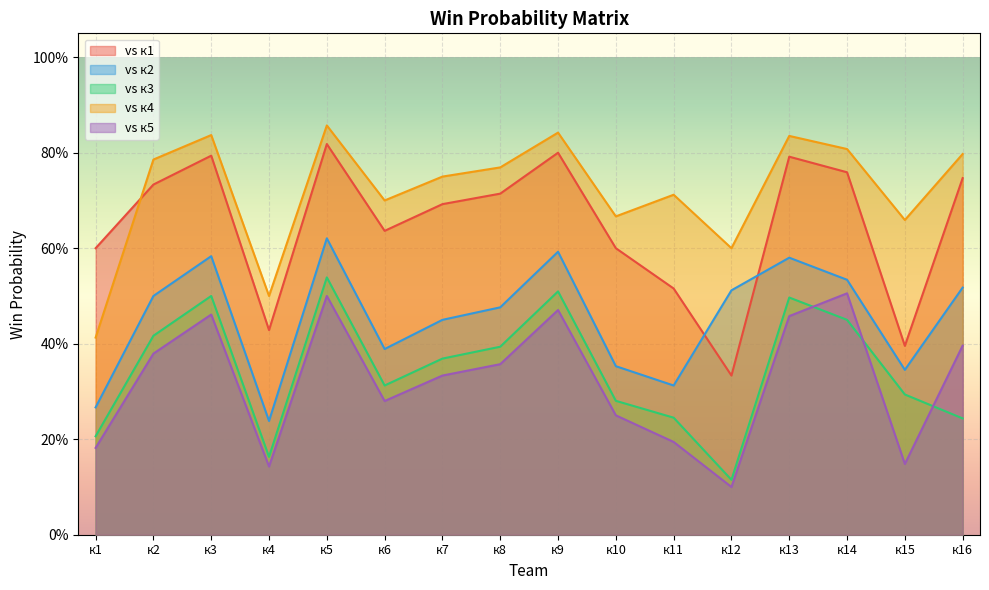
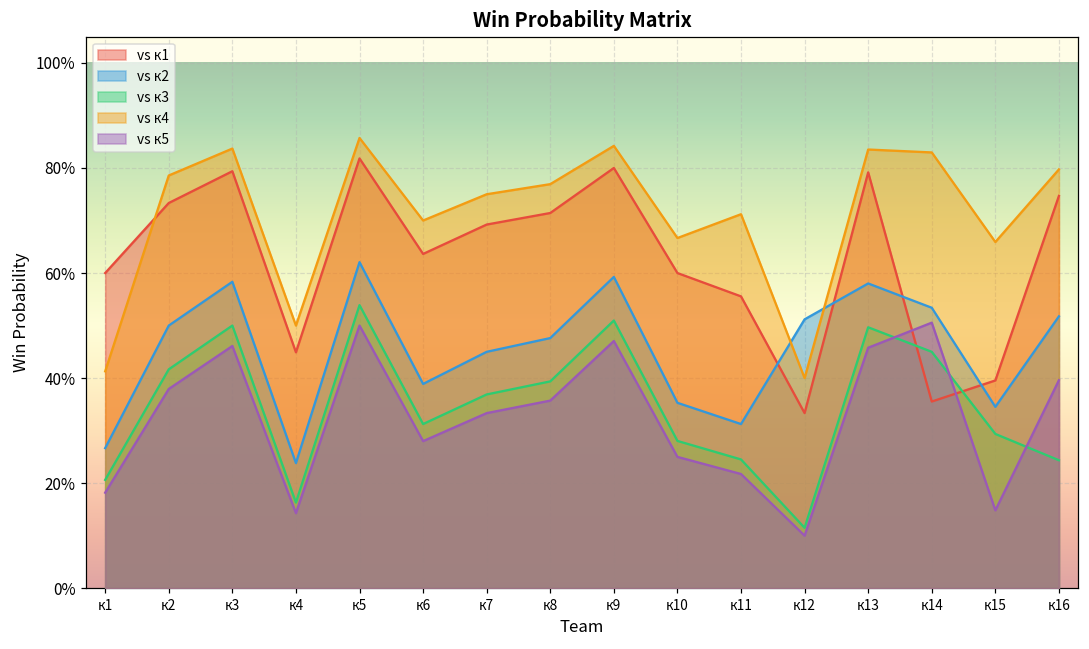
  {
    "vs к1": {
      "к1": "60%",
      "к2": "73%",
      "к3": "79%",
-     "к4": "43%",
+     "к4": "45%",
      "к5": "82%",
      "к6": "64%",
      "к7": "69%",
      "к8": "71%",
      "к9": "80%",
      "к10": "60%",
-     "к11": "52%",
+     "к11": "56%",
      "к12": "33%",
      "к13": "79%",
-     "к14": "76%",
+     "к14": "36%",
      "к15": "40%",
      "к16": "75%"
    },
    "vs к2": {
      "к1": "27%",
      "к2": "50%",
      "к3": "58%",
      "к4": "24%",
      "к5": "62%",
      "к6": "39%",
      "к7": "45%",
      "к8": "48%",
      "к9": "59%",
      "к10": "35%",
      "к11": "31%",
      "к12": "51%",
      "к13": "58%",
      "к14": "53%",
      "к15": "35%",
      "к16": "52%"
    },
    "vs к3": {
      "к1": "21%",
      "к2": "42%",
      "к3": "50%",
      "к4": "16%",
      "к5": "54%",
      "к6": "31%",
      "к7": "37%",
      "к8": "39%",
      "к9": "51%",
      "к10": "28%",
      "к11": "25%",
      "к12": "11%",
      "к13": "50%",
      "к14": "45%",
      "к15": "29%",
      "к16": "24%"
    },
    "vs к4": {
      "к1": "41%",
      "к2": "79%",
      "к3": "84%",
      "к4": "50%",
      "к5": "86%",
      "к6": "70%",
      "к7": "75%",
      "к8": "77%",
      "к9": "84%",
      "к10": "67%",
      "к11": "71%",
-     "к12": "60%",
+     "к12": "40%",
      "к13": "84%",
-     "к14": "81%",
+     "к14": "83%",
      "к15": "66%",
      "к16": "80%"
    },
    "vs к5": {
      "к1": "18%",
      "к2": "38%",
      "к3": "46%",
      "к4": "14%",
      "к5": "50%",
      "к6": "28%",
      "к7": "33%",
      "к8": "36%",
      "к9": "47%",
      "к10": "25%",
-     "к11": "19%",
+     "к11": "22%",
      "к12": "10%",
      "к13": "46%",
      "к14": "51%",
      "к15": "15%",
      "к16": "40%"
    }
  }
